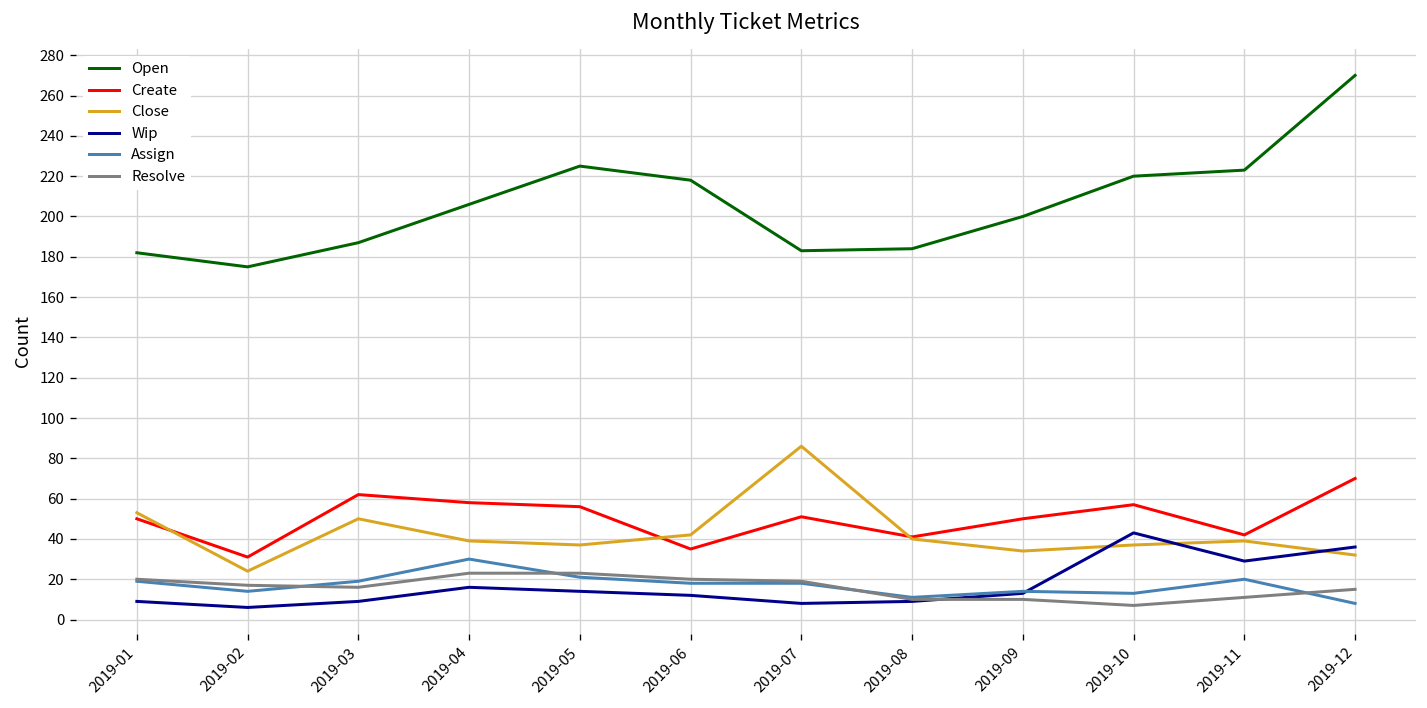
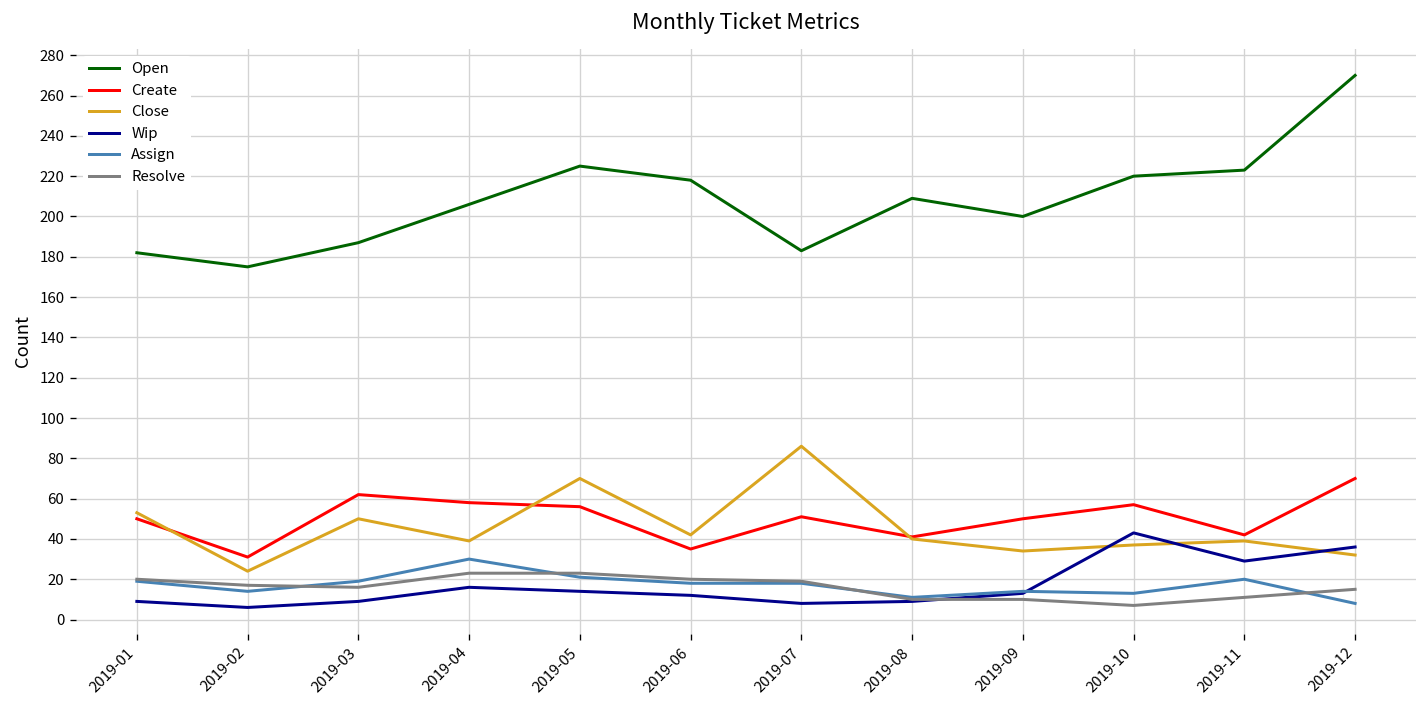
  {
    "Open": {
      "2019-01": 182,
      "2019-02": 175,
      "2019-03": 187,
      "2019-04": 206,
      "2019-05": 225,
      "2019-06": 218,
      "2019-07": 183,
-     "2019-08": 184,
+     "2019-08": 209,
      "2019-09": 200,
      "2019-10": 220,
      "2019-11": 223,
      "2019-12": 270
    },
    "Create": {
      "2019-01": 50,
      "2019-02": 31,
      "2019-03": 62,
      "2019-04": 58,
      "2019-05": 56,
      "2019-06": 35,
      "2019-07": 51,
      "2019-09": 50,
      "2019-10": 57,
      "2019-11": 42,
      "2019-12": 70
    },
    "Close": {
      "2019-01": 53,
      "2019-02": 24,
      "2019-03": 50,
      "2019-04": 39,
-     "2019-05": 37,
+     "2019-05": 70,
      "2019-06": 42,
      "2019-07": 86,
      "2019-09": 34,
      "2019-10": 37,
      "2019-11": 39,
      "2019-12": 32
    },
    "Wip": {
      "2019-01": 9,
      "2019-02": 6,
      "2019-03": 9,
      "2019-04": 16,
      "2019-05": 14,
      "2019-06": 12,
      "2019-07": 8,
      "2019-10": 43,
      "2019-11": 29,
      "2019-12": 36
    },
    "Assign": {
      "2019-02": 14,
      "2019-03": 19,
      "2019-04": 30,
      "2019-05": 21,
      "2019-06": 18,
      "2019-10": 13,
      "2019-11": 20,
      "2019-12": 8
    },
    "Resolve": {
      "2019-02": 17,
      "2019-03": 16,
      "2019-04": 23,
      "2019-05": 23,
      "2019-06": 20,
      "2019-09": 10,
      "2019-10": 7,
      "2019-11": 11,
      "2019-12": 15
    }
  }
